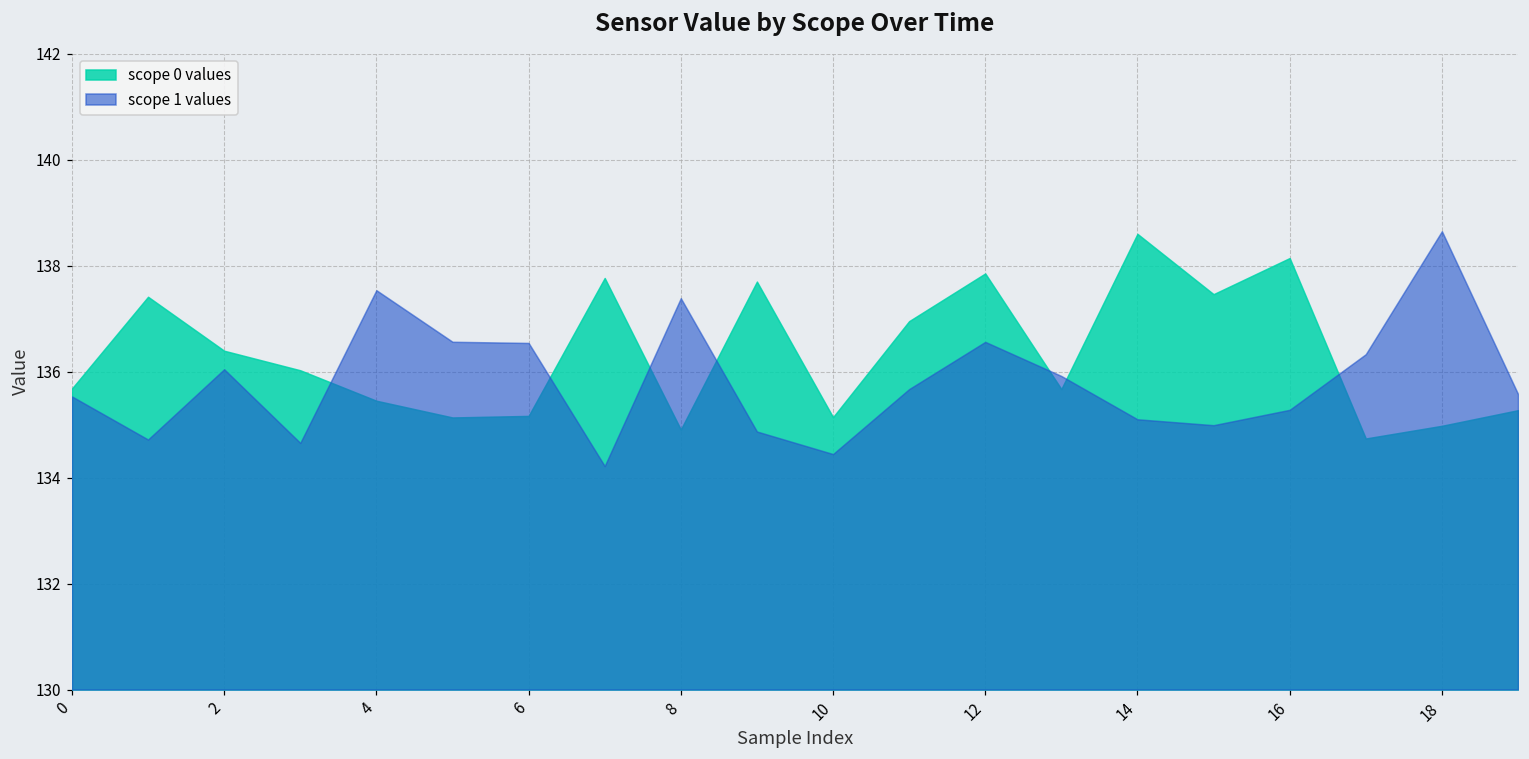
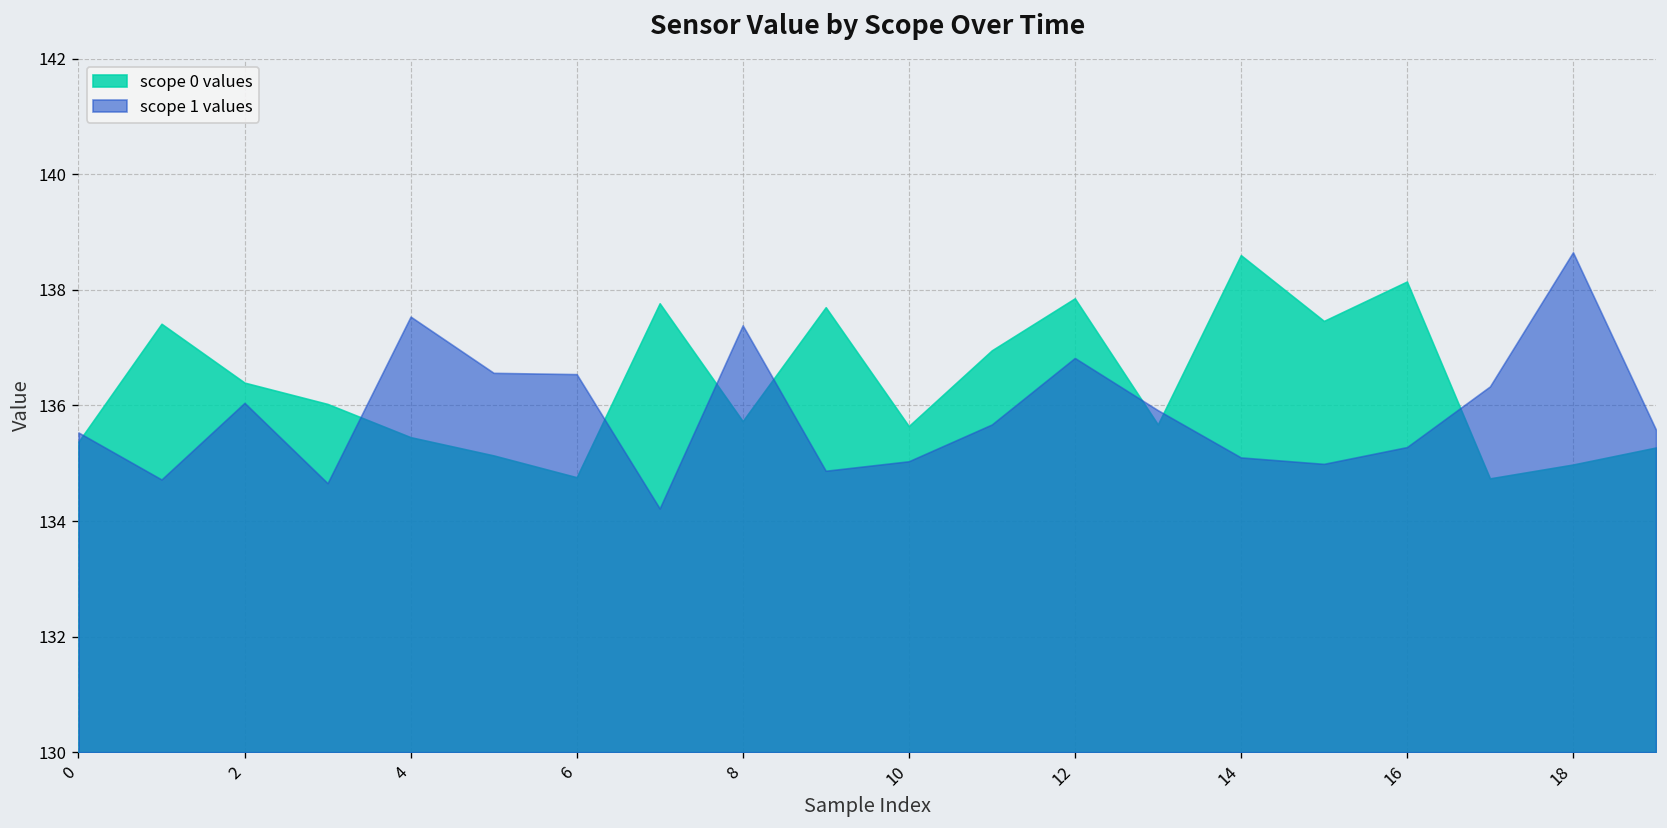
  {
    "scope 0 values": {
-     "0": 135.7,
+     "0": 135.4,
      "2": 136.4,
      "4": 135.5,
-     "6": 135.2,
-     "8": 134.9,
-     "10": 135.1,
+     "6": 134.8,
+     "8": 135.7,
+     "10": 135.6,
      "12": 137.9,
      "14": 138.6,
      "16": 138.1,
      "18": 135.0
    },
    "scope 1 values": {
      "0": 135.5,
      "2": 136.0,
      "4": 137.5,
      "6": 136.5,
      "8": 137.4,
-     "10": 134.4,
-     "12": 136.6,
+     "10": 135.0,
+     "12": 136.8,
      "14": 135.1,
      "16": 135.3,
      "18": 138.7
    }
  }
